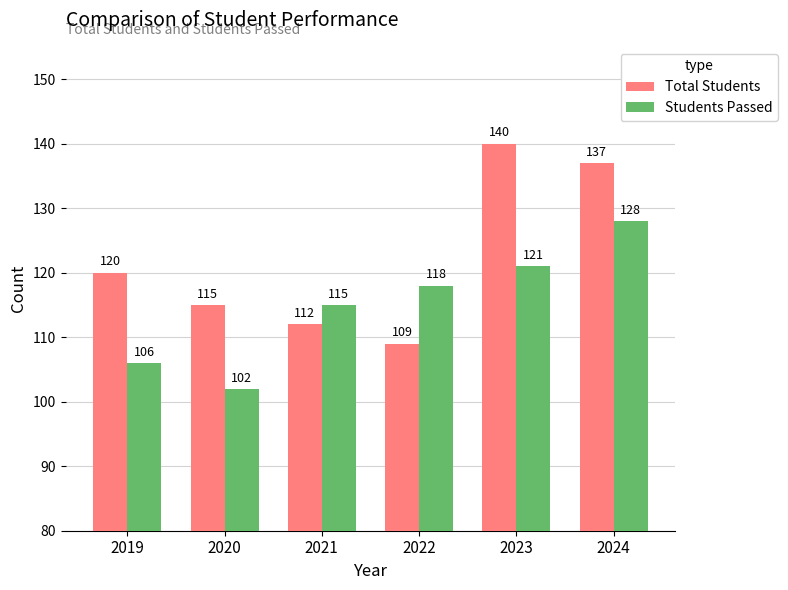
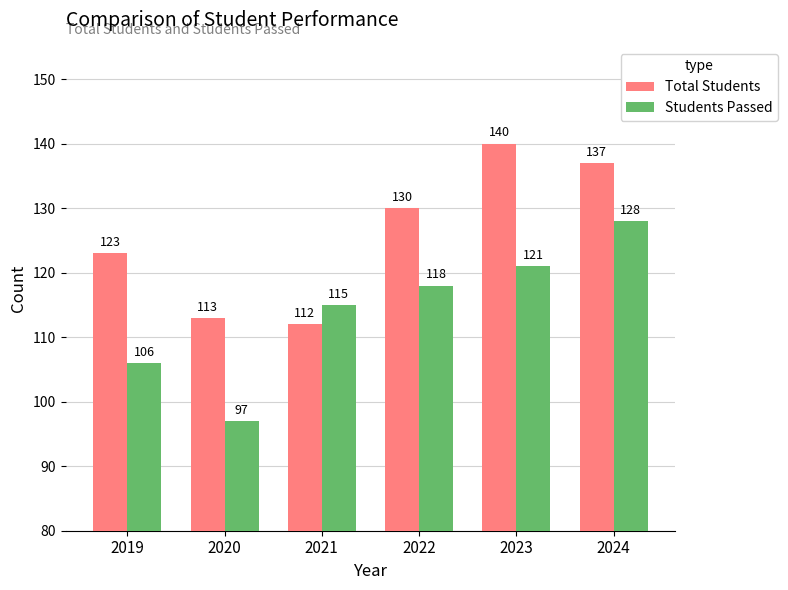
  {
    "Total Students": {
-     "2019": 120,
-     "2020": 115,
+     "2019": 123,
+     "2020": 113,
      "2021": 112,
-     "2022": 109,
+     "2022": 130,
      "2023": 140,
      "2024": 137
    },
    "Students Passed": {
      "2019": 106,
-     "2020": 102,
+     "2020": 97,
      "2021": 115,
      "2022": 118,
      "2023": 121,
      "2024": 128
    }
  }
